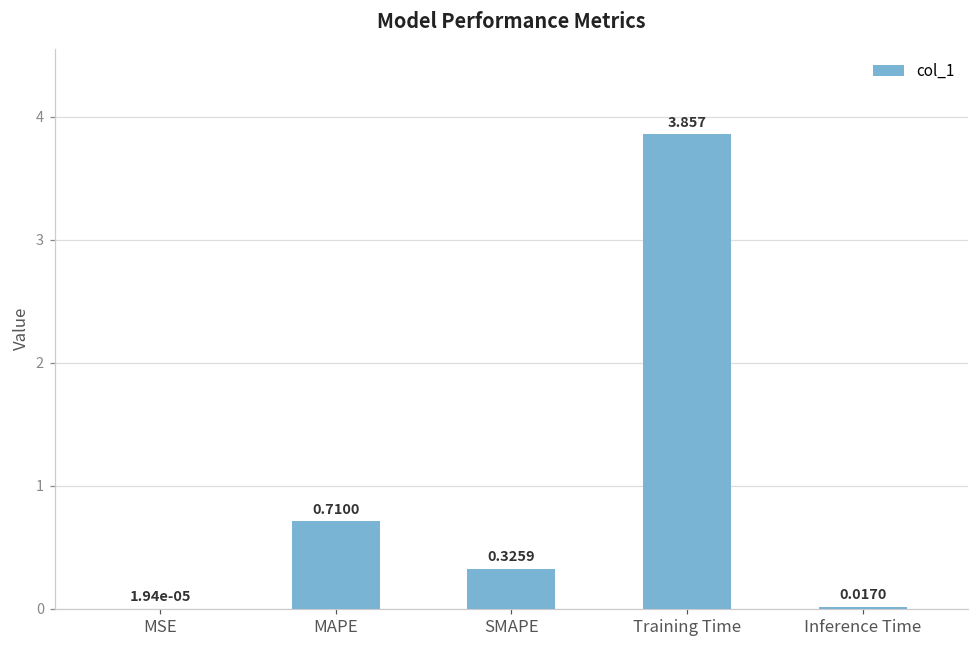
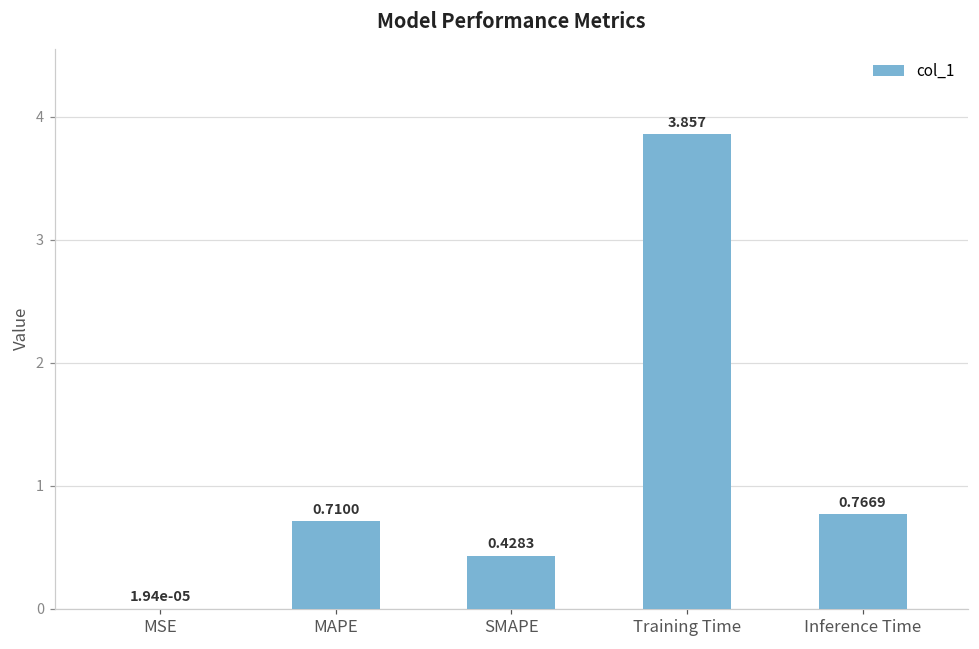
  {
    "MSE": "1.94e-05",
    "MAPE": "0.7100",
-   "SMAPE": "0.3259",
+   "SMAPE": "0.4283",
    "Training Time": "3.857",
-   "Inference Time": "0.0170"
+   "Inference Time": "0.7669"
  }
